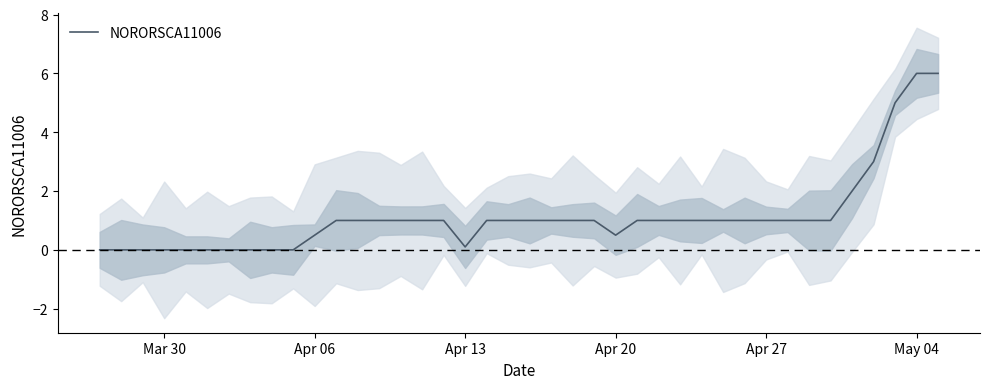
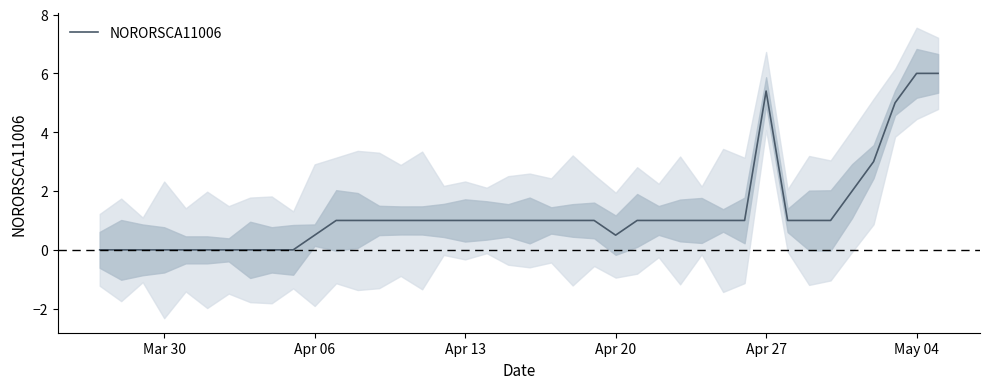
  {
    "NORORSCA11006": {
      "Mar 30": 0.0,
      "Apr 06": 0.5,
-     "Apr 13": 0.1,
+     "Apr 13": 1.0,
      "Apr 20": 0.5,
-     "Apr 27": 1.0,
+     "Apr 27": 5.4,
      "May 04": 6.0
    }
  }
